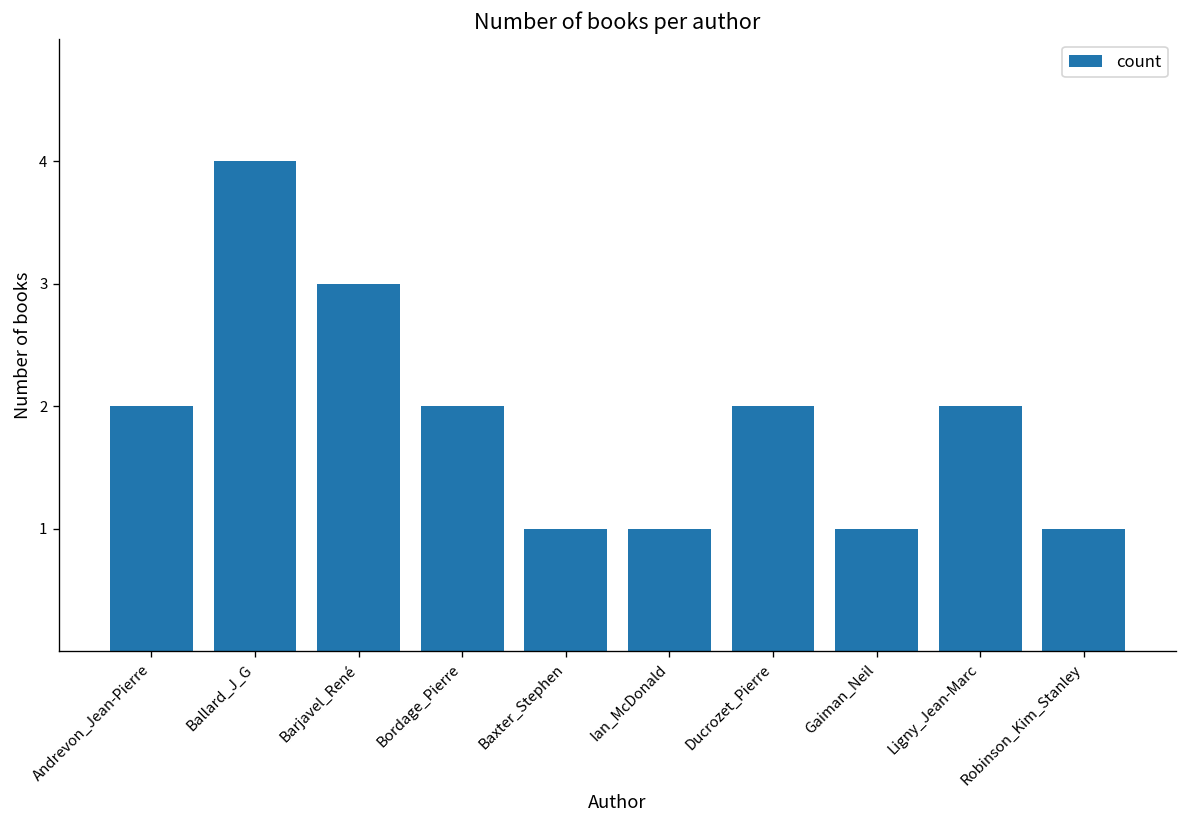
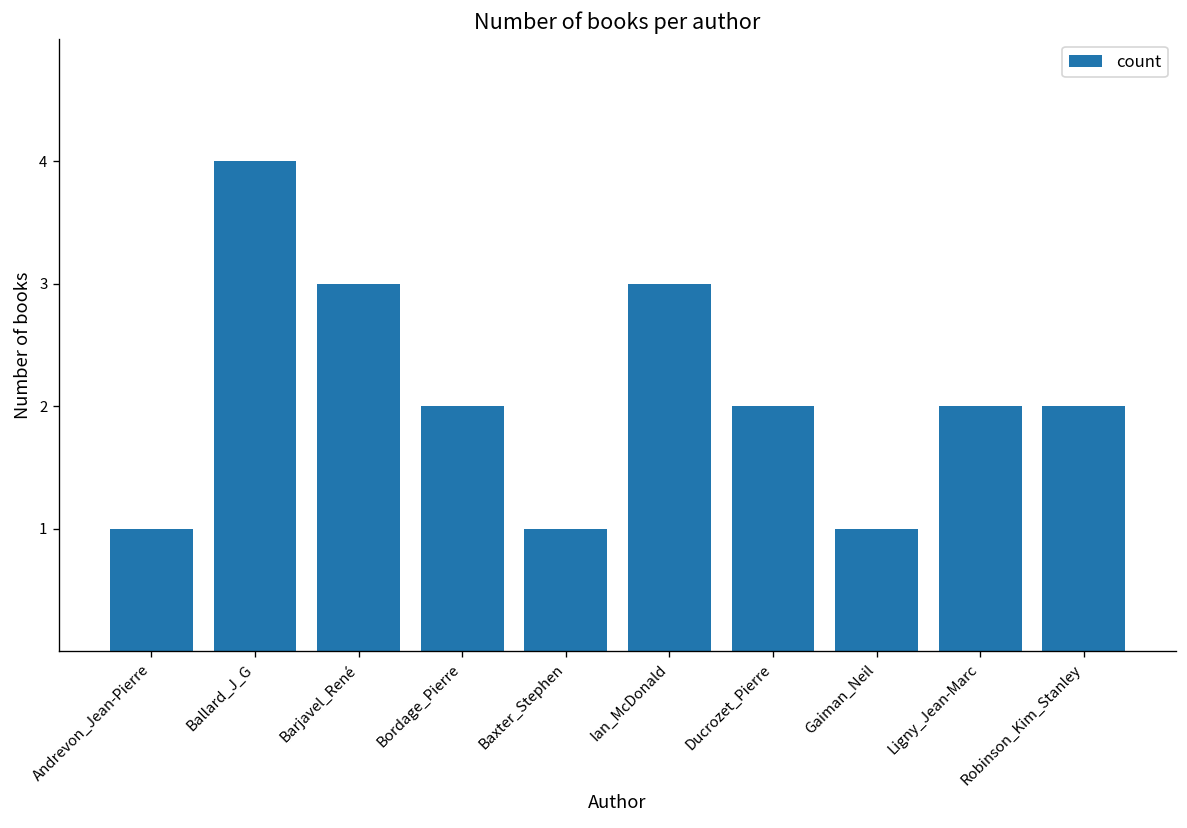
  {
-   "Andrevon_Jean-Pierre": 2,
+   "Andrevon_Jean-Pierre": 1,
    "Ballard_J_G": 4,
    "Barjavel_René": 3,
    "Bordage_Pierre": 2,
    "Baxter_Stephen": 1,
-   "Ian_McDonald": 1,
+   "Ian_McDonald": 3,
    "Ducrozet_Pierre": 2,
    "Gaiman_Neil": 1,
    "Ligny_Jean-Marc": 2,
-   "Robinson_Kim_Stanley": 1
+   "Robinson_Kim_Stanley": 2
  }
